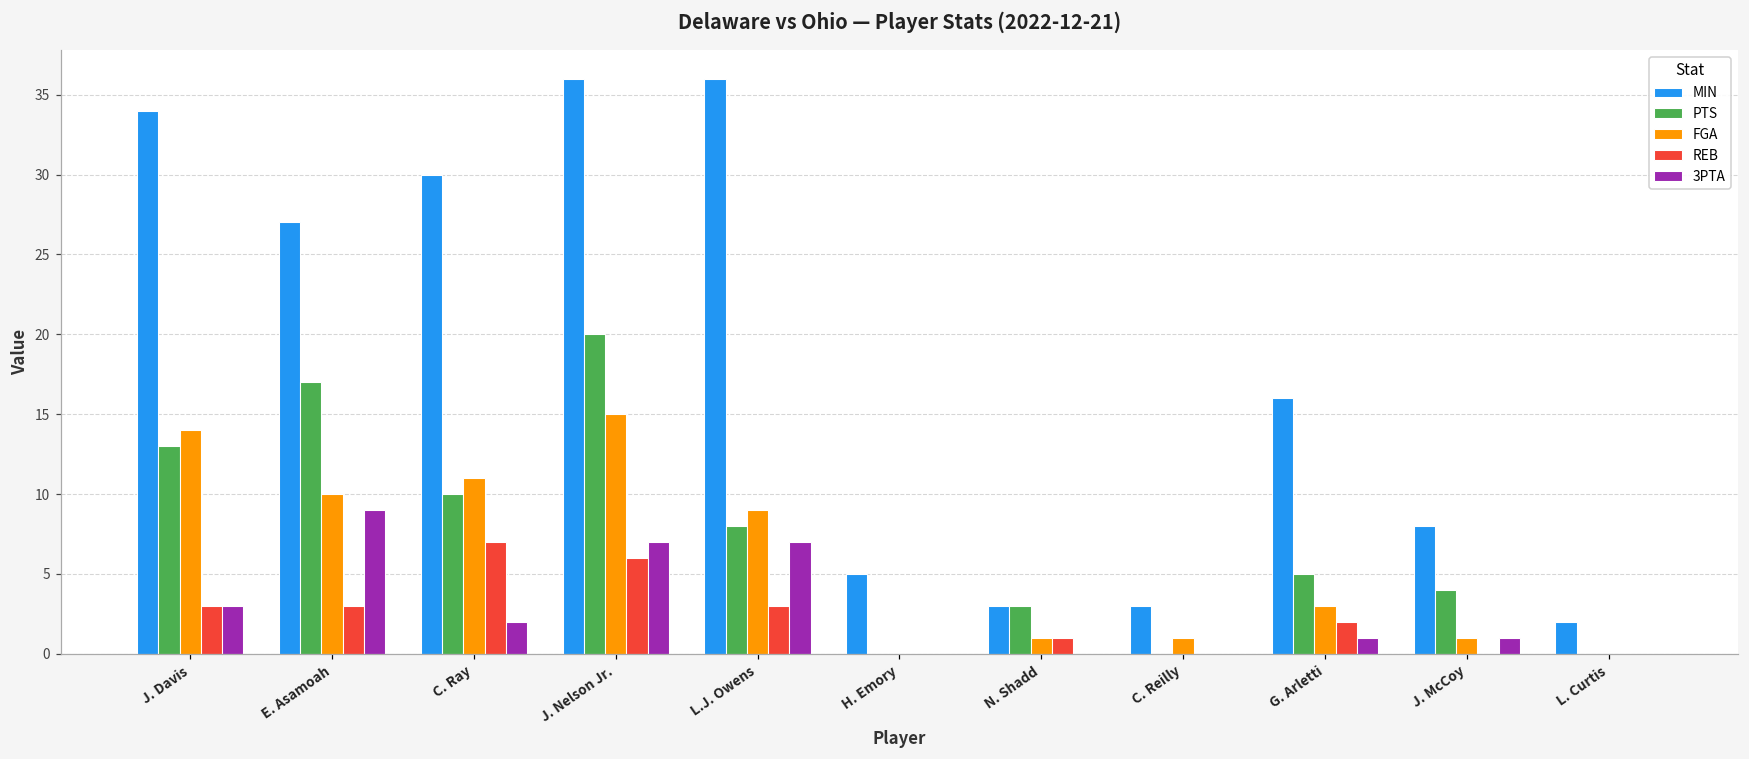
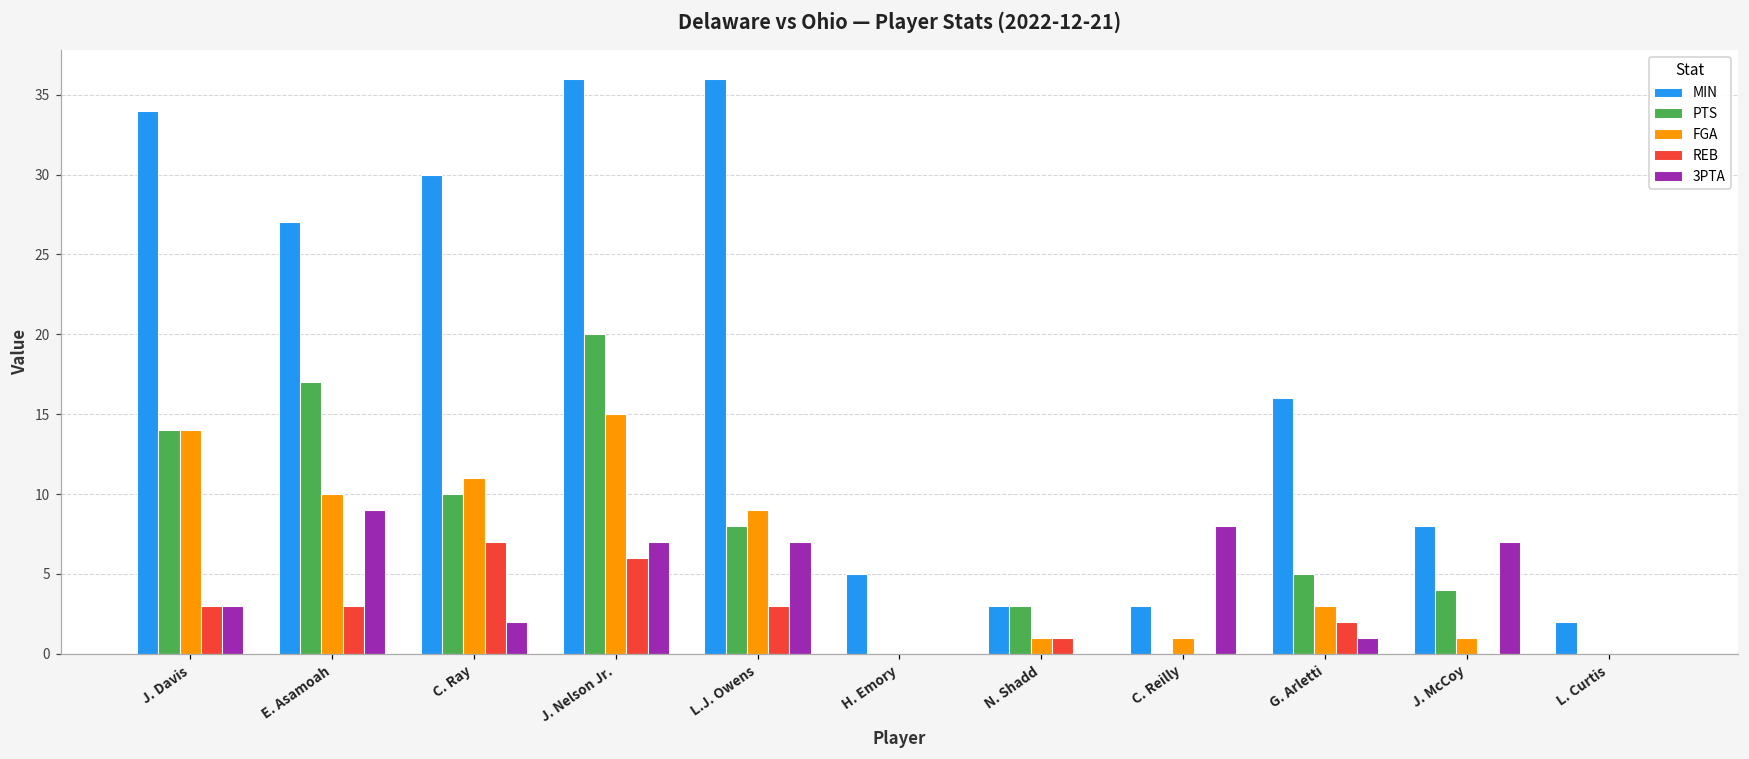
  {
    "MIN": {
      "J. Davis": 34,
      "E. Asamoah": 27,
      "C. Ray": 30,
      "J. Nelson Jr.": 36,
      "L.J. Owens": 36,
      "H. Emory": 5,
      "N. Shadd": 3,
      "C. Reilly": 3,
      "G. Arletti": 16,
      "J. McCoy": 8,
      "L. Curtis": 2
    },
    "PTS": {
-     "J. Davis": 13,
+     "J. Davis": 14,
      "E. Asamoah": 17,
      "C. Ray": 10,
      "J. Nelson Jr.": 20,
      "L.J. Owens": 8,
      "H. Emory": 0,
      "N. Shadd": 3,
      "C. Reilly": 0,
      "G. Arletti": 5,
      "J. McCoy": 4,
      "L. Curtis": 0
    },
    "FGA": {
      "J. Davis": 14,
      "E. Asamoah": 10,
      "C. Ray": 11,
      "J. Nelson Jr.": 15,
      "L.J. Owens": 9,
      "H. Emory": 0,
      "N. Shadd": 1,
      "C. Reilly": 1,
      "G. Arletti": 3,
      "J. McCoy": 1,
      "L. Curtis": 0
    },
    "REB": {
      "J. Davis": 3,
      "E. Asamoah": 3,
      "C. Ray": 7,
      "J. Nelson Jr.": 6,
      "L.J. Owens": 3,
      "H. Emory": 0,
      "N. Shadd": 1,
      "C. Reilly": 0,
      "G. Arletti": 2,
      "J. McCoy": 0,
      "L. Curtis": 0
    },
    "3PTA": {
      "J. Davis": 3,
      "E. Asamoah": 9,
      "C. Ray": 2,
      "J. Nelson Jr.": 7,
      "L.J. Owens": 7,
      "H. Emory": 0,
      "N. Shadd": 0,
-     "C. Reilly": 0,
+     "C. Reilly": 8,
      "G. Arletti": 1,
-     "J. McCoy": 1,
+     "J. McCoy": 7,
      "L. Curtis": 0
    }
  }
